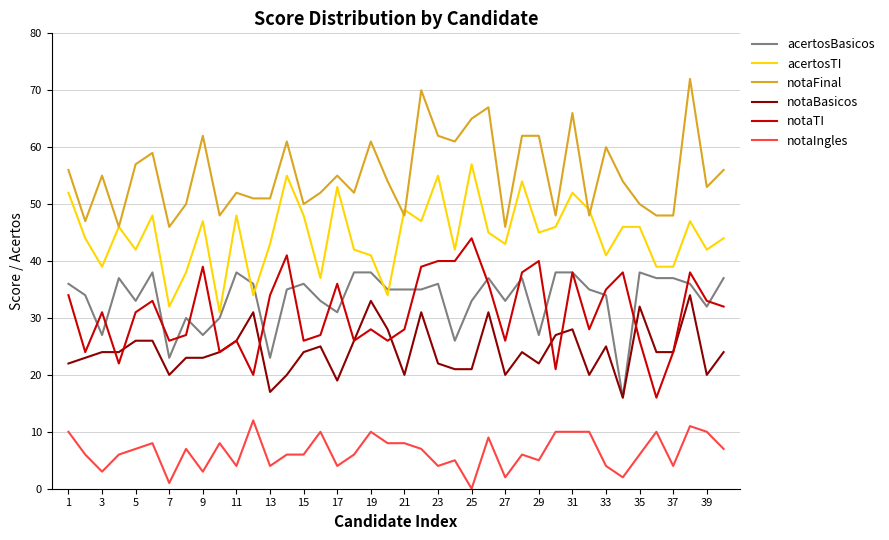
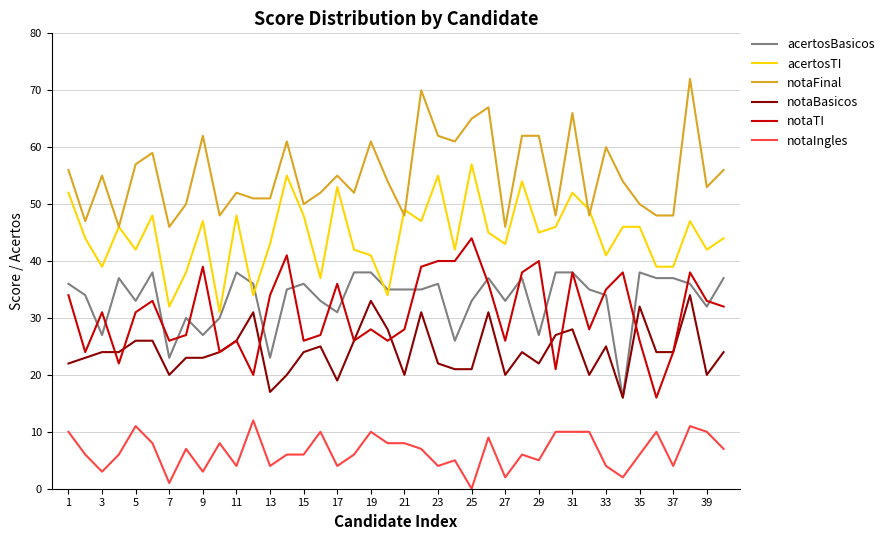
  {
    "acertosBasicos": {
      "1": 36,
      "3": 27,
      "5": 33,
      "7": 23,
      "9": 27,
      "11": 38,
      "13": 23,
      "15": 36,
      "17": 31,
      "19": 38,
      "21": 35,
      "23": 36,
      "25": 33,
      "27": 33,
      "29": 27,
      "33": 34,
      "35": 38,
      "37": 37,
      "39": 32
    },
    "acertosTI": {
      "1": 52,
      "3": 39,
      "5": 42,
      "7": 32,
      "9": 47,
      "11": 48,
      "13": 43,
      "15": 48,
      "17": 53,
      "19": 41,
      "21": 49,
      "23": 55,
      "25": 57,
      "27": 43,
      "29": 45,
      "31": 52,
      "33": 41,
      "35": 46,
      "37": 39,
      "39": 42
    },
    "notaFinal": {
      "1": 56,
      "3": 55,
      "5": 57,
      "7": 46,
      "9": 62,
      "11": 52,
      "13": 51,
      "15": 50,
      "17": 55,
      "19": 61,
      "21": 48,
      "23": 62,
      "25": 65,
      "27": 46,
      "29": 62,
      "31": 66,
      "33": 60,
      "35": 50,
      "37": 48,
      "39": 53
    },
    "notaBasicos": {
      "1": 22,
      "3": 24,
      "5": 26,
      "7": 20,
      "9": 23,
      "13": 17,
      "15": 24,
      "17": 19,
      "19": 33,
      "21": 20,
      "23": 22,
      "25": 21,
      "27": 20,
      "29": 22,
      "31": 28,
      "33": 25,
      "35": 32,
      "39": 20
    },
    "notaTI": {
      "1": 34,
      "3": 31,
      "5": 31,
      "7": 26,
      "9": 39,
      "13": 34,
      "15": 26,
      "17": 36,
      "19": 28,
      "21": 28,
      "23": 40,
      "25": 44,
      "27": 26,
      "29": 40,
      "33": 35,
      "35": 26,
      "39": 33
    },
    "notaIngles": {
      "1": 10,
      "3": 3,
-     "5": 7,
+     "5": 11,
      "7": 1,
      "9": 3,
      "11": 4,
      "13": 4,
      "15": 6,
      "17": 4,
      "19": 10,
      "21": 8,
      "23": 4,
      "25": 0,
      "27": 2,
      "29": 5,
      "31": 10,
      "33": 4,
      "35": 6,
      "37": 4,
      "39": 10
    }
  }
